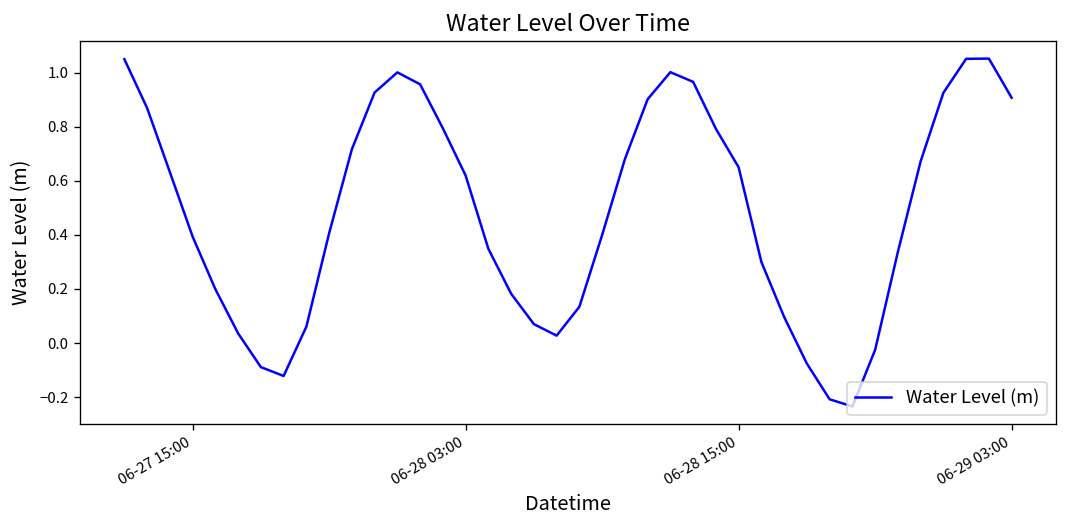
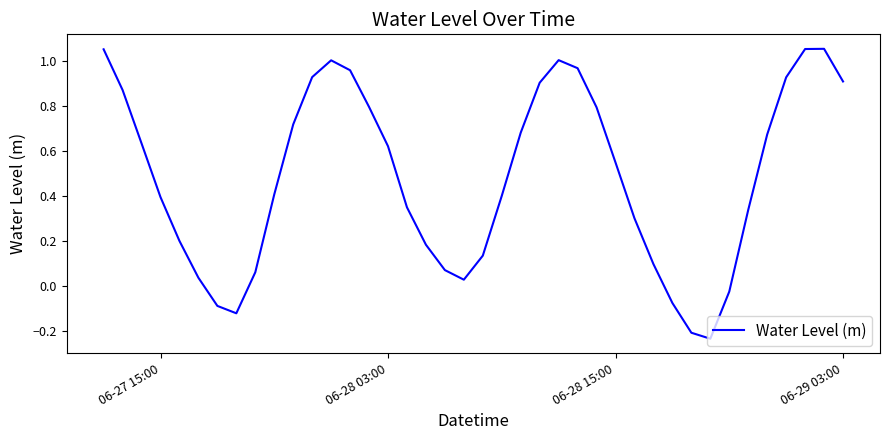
  {
    "06-27 15:00": 0.39,
    "06-28 03:00": 0.62,
-   "06-28 15:00": 0.65,
+   "06-28 15:00": 0.55,
    "06-29 03:00": 0.91
  }
